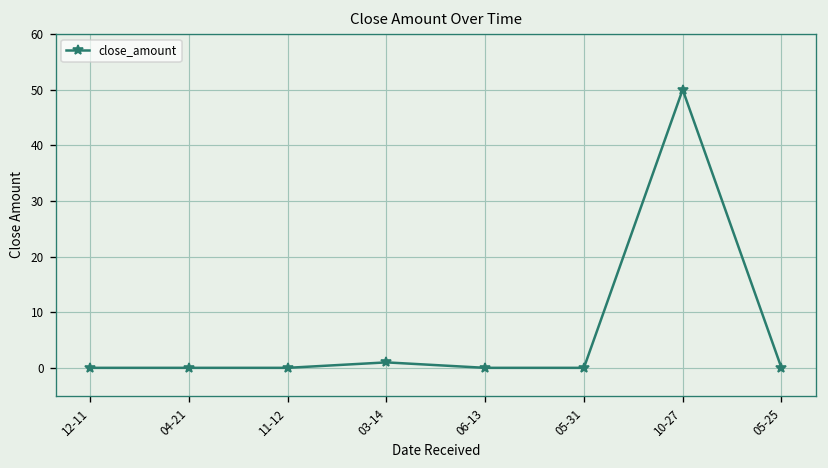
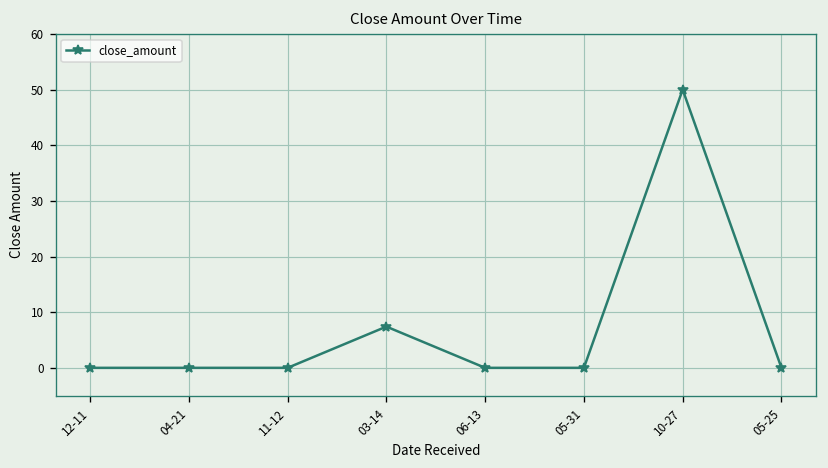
  {
    "12-11": 0,
    "04-21": 0,
    "11-12": 0,
-   "03-14": 1,
+   "03-14": 7,
    "06-13": 0,
    "05-31": 0,
    "10-27": 50,
    "05-25": 0
  }
